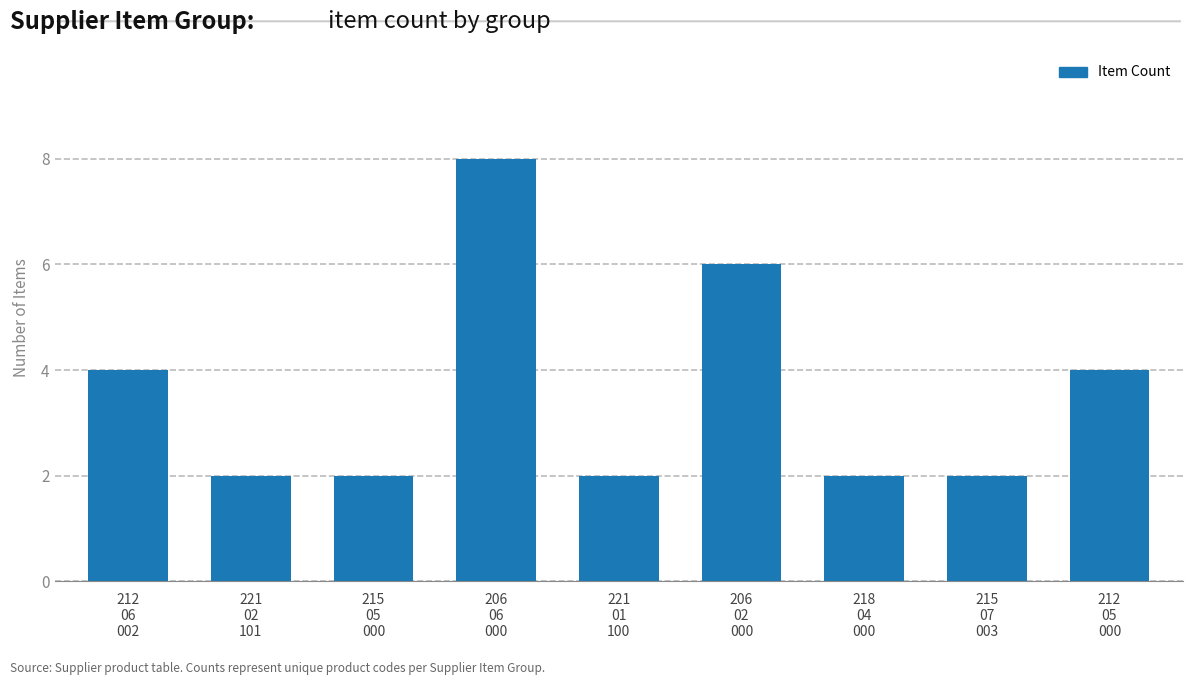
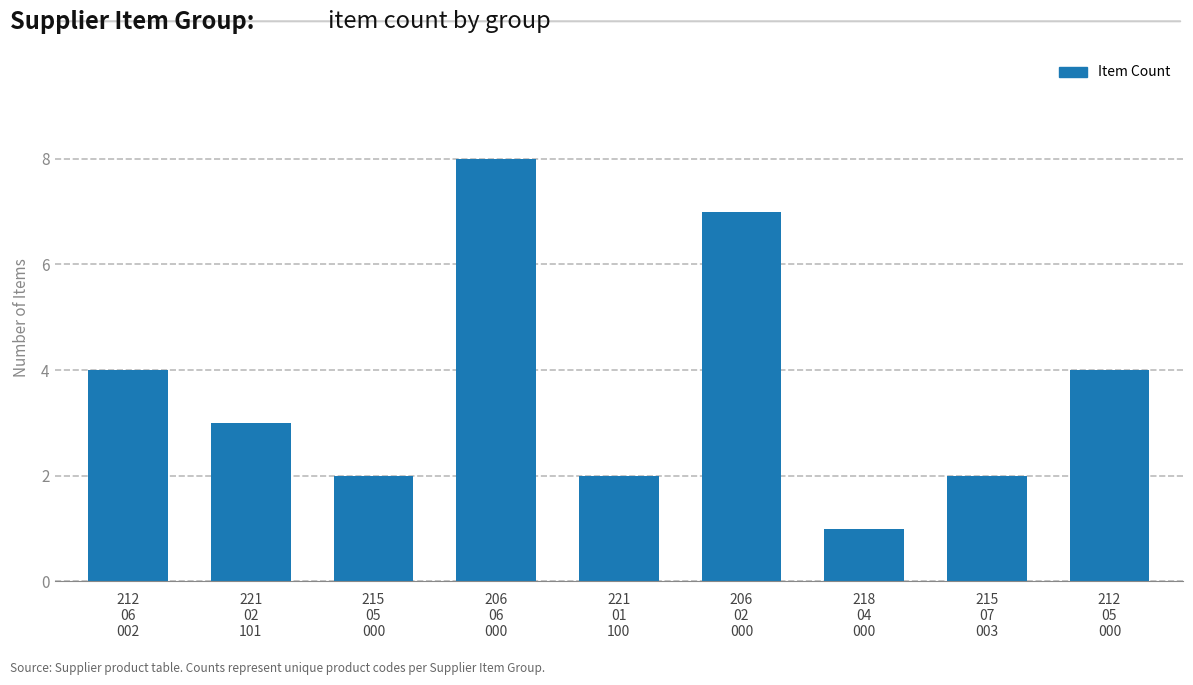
  {
    "212 06 002": 4,
-   "221 02 101": 2,
+   "221 02 101": 3,
    "215 05 000": 2,
    "206 06 000": 8,
    "221 01 100": 2,
-   "206 02 000": 6,
-   "218 04 000": 2,
+   "206 02 000": 7,
+   "218 04 000": 1,
    "215 07 003": 2,
    "212 05 000": 4
  }
